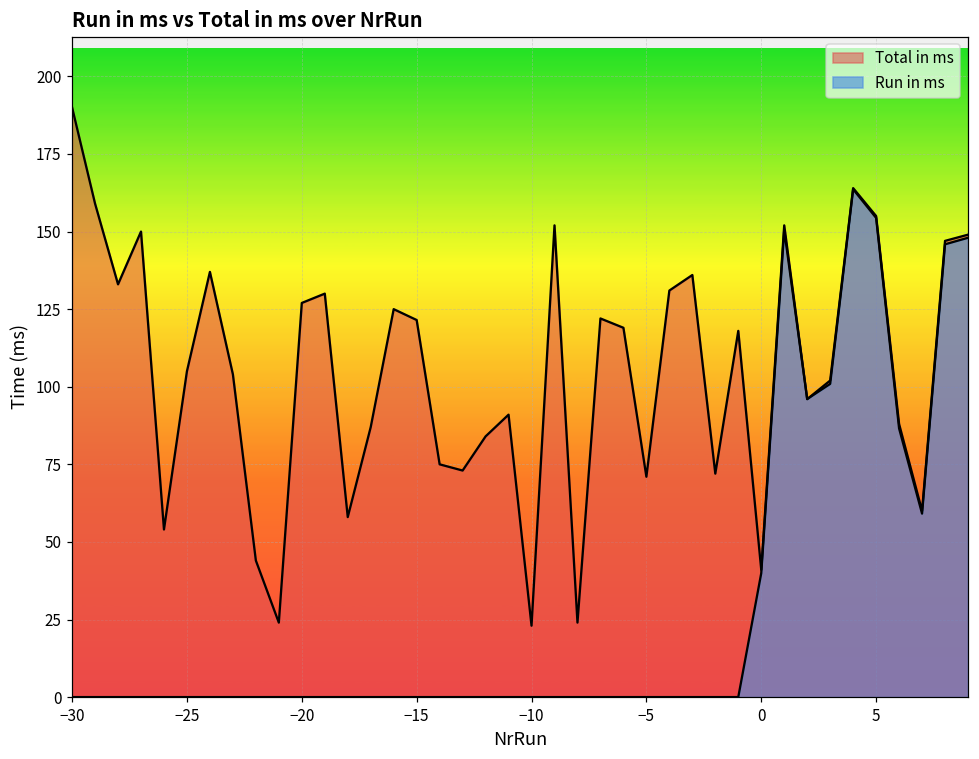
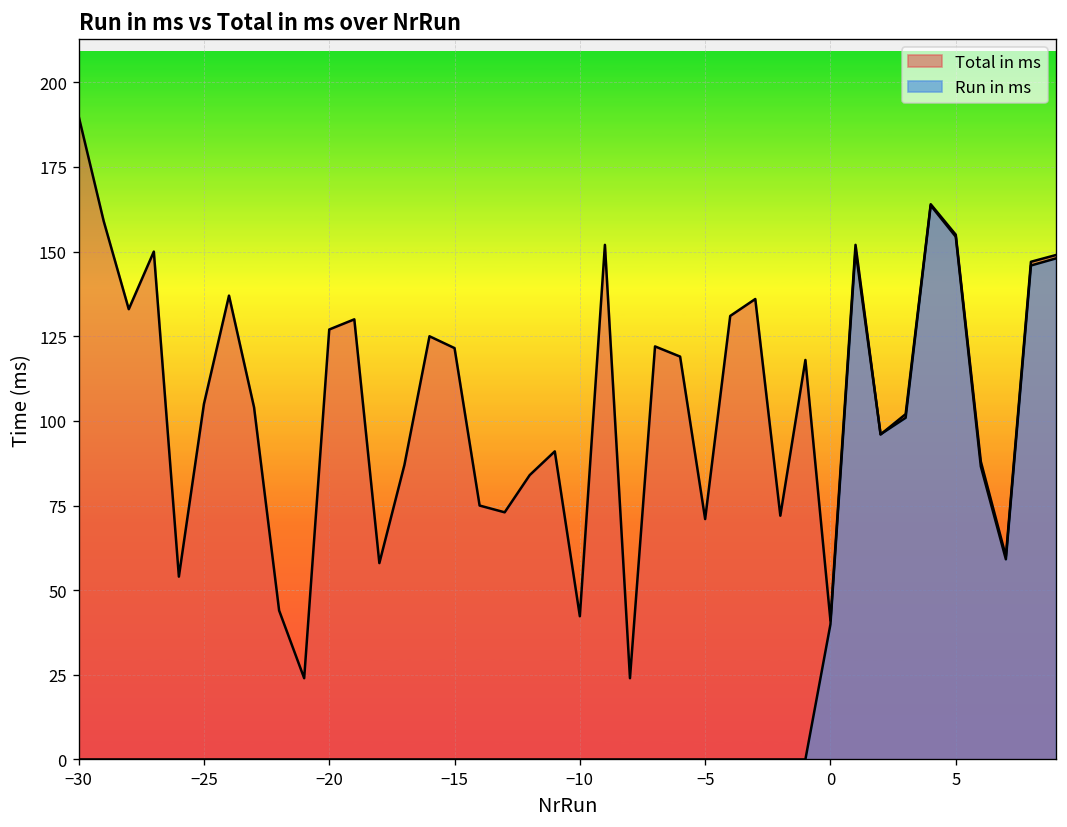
  {
    "Total in ms": {
      "−30": 190,
      "−25": 105,
      "−20": 127,
      "−15": 122,
-     "−10": 23,
+     "−10": 42,
      "−5": 71,
      "0": 41
    },
    "Run in ms": {
      "−30": 0,
      "−25": 0,
      "−20": 0,
      "−15": 0,
      "−10": 0,
      "−5": 0,
      "0": 40
    }
  }
